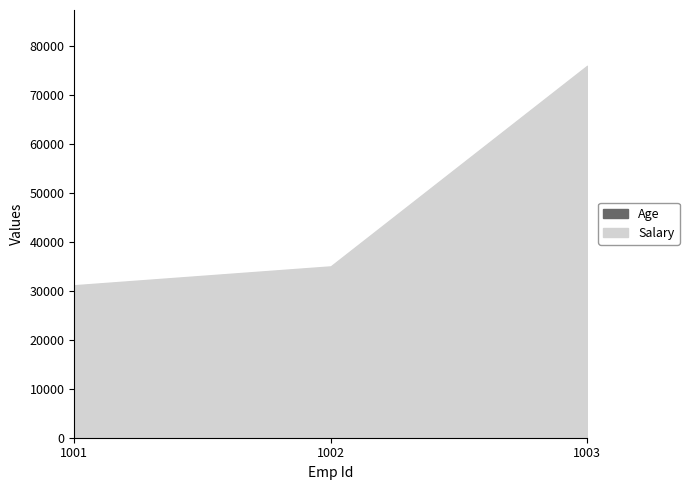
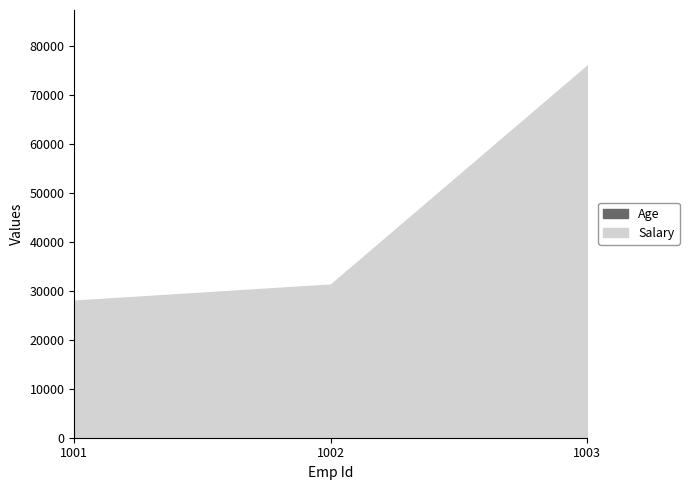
  {
    "Age": {
      "1001": 0,
      "1002": 0,
      "1003": 0
    },
    "Salary": {
-     "1001": 31000,
-     "1002": 35000,
+     "1001": 28000,
+     "1002": 31000,
      "1003": 76000
    }
  }
